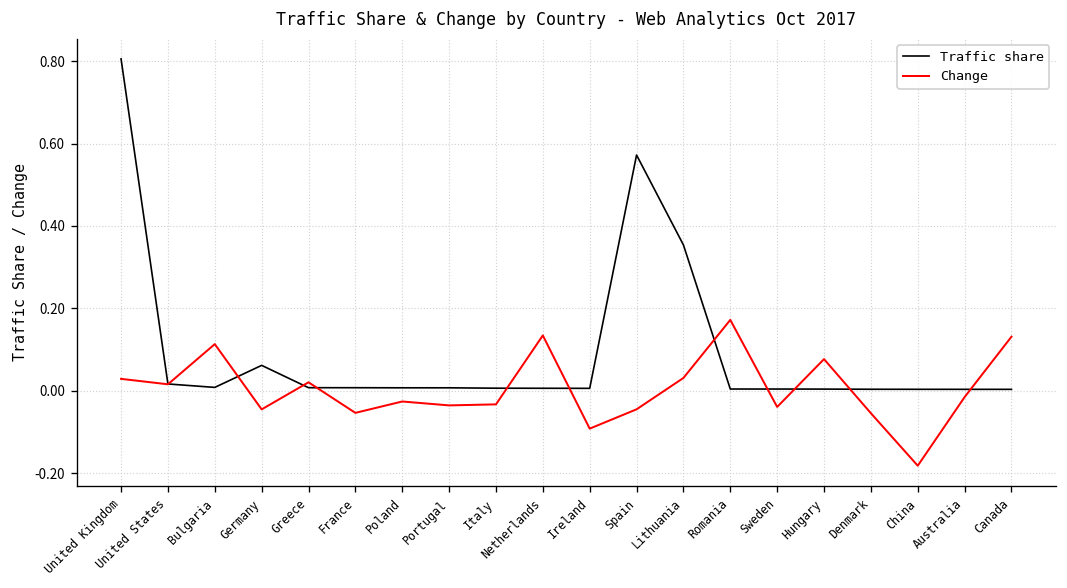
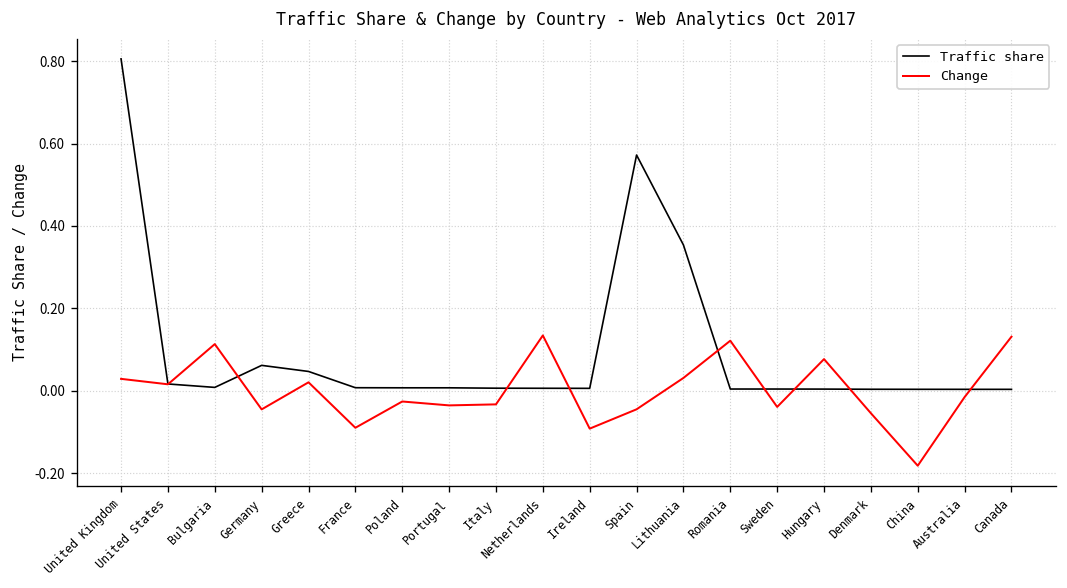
  {
    "Traffic share": {
      "United Kingdom": 0.81,
      "Bulgaria": 0.01,
      "Germany": 0.06,
-     "Greece": 0.01,
+     "Greece": 0.05,
      "France": 0.01,
      "Poland": 0.01,
      "Portugal": 0.01,
      "Italy": 0.01,
      "Netherlands": 0.01,
      "Ireland": 0.01,
      "Spain": 0.57,
      "Lithuania": 0.35,
      "Romania": 0.00,
      "Sweden": 0.00,
      "Hungary": 0.00,
      "Denmark": 0.00,
      "China": 0.00,
      "Australia": 0.00,
      "Canada": 0.00
    },
    "Change": {
      "United Kingdom": 0.03,
      "Bulgaria": 0.11,
      "Germany": -0.05,
      "Greece": 0.02,
-     "France": -0.05,
+     "France": -0.09,
      "Poland": -0.03,
      "Portugal": -0.04,
      "Italy": -0.03,
      "Netherlands": 0.13,
      "Ireland": -0.09,
      "Spain": -0.04,
      "Lithuania": 0.03,
-     "Romania": 0.17,
+     "Romania": 0.12,
      "Sweden": -0.04,
      "Hungary": 0.08,
      "Denmark": -0.05,
      "China": -0.18,
      "Australia": -0.02,
      "Canada": 0.13
    }
  }
